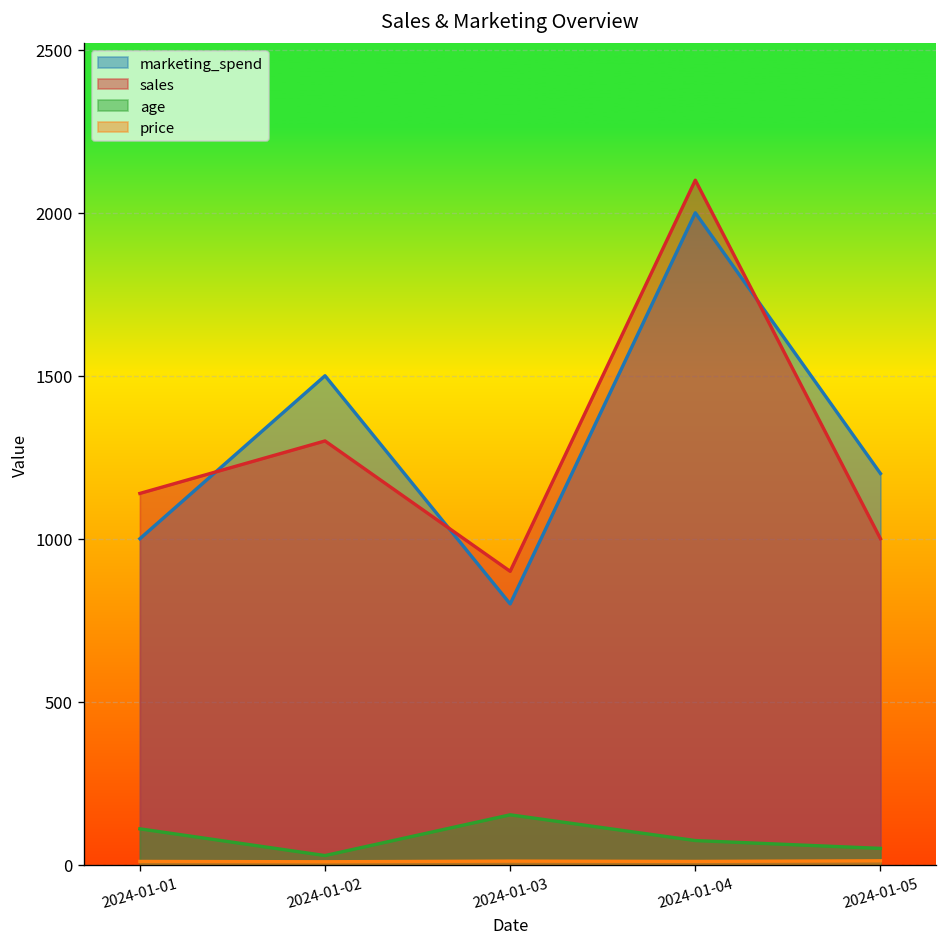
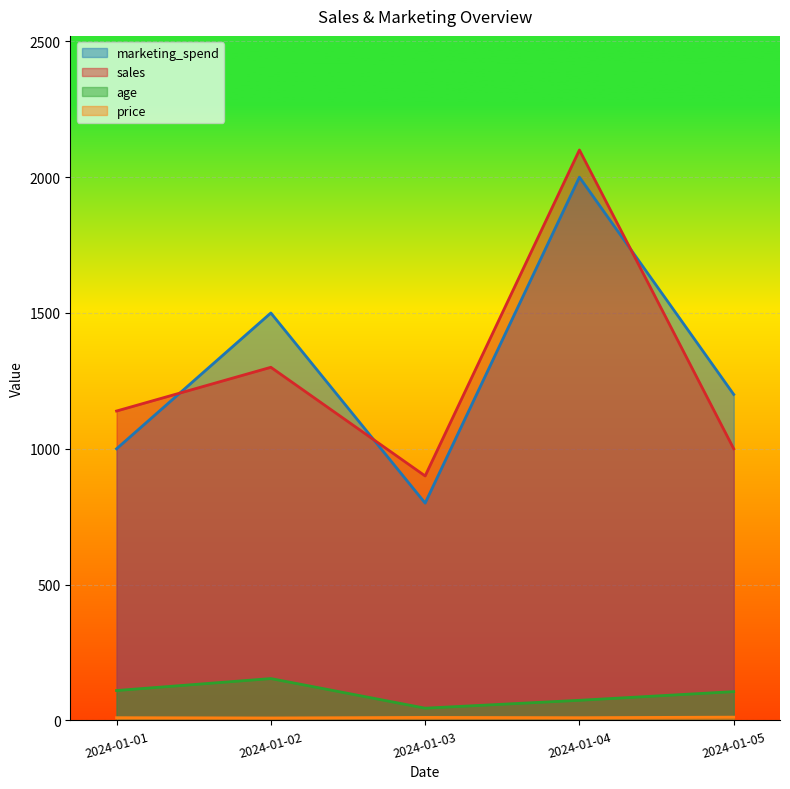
  {
    "marketing_spend": {
      "2024-01-01": 1000,
      "2024-01-02": 1500,
      "2024-01-03": 800,
      "2024-01-04": 2000,
      "2024-01-05": 1200
    },
    "sales": {
      "2024-01-01": 1140,
      "2024-01-02": 1300,
      "2024-01-03": 900,
      "2024-01-04": 2100,
      "2024-01-05": 1000
    },
    "age": {
      "2024-01-01": 110,
-     "2024-01-02": 30,
-     "2024-01-03": 150,
+     "2024-01-02": 150,
+     "2024-01-03": 50,
      "2024-01-04": 70,
-     "2024-01-05": 50
+     "2024-01-05": 110
    },
    "price": {
      "2024-01-01": 10,
      "2024-01-02": 10,
      "2024-01-03": 10,
      "2024-01-04": 10,
      "2024-01-05": 10
    }
  }
